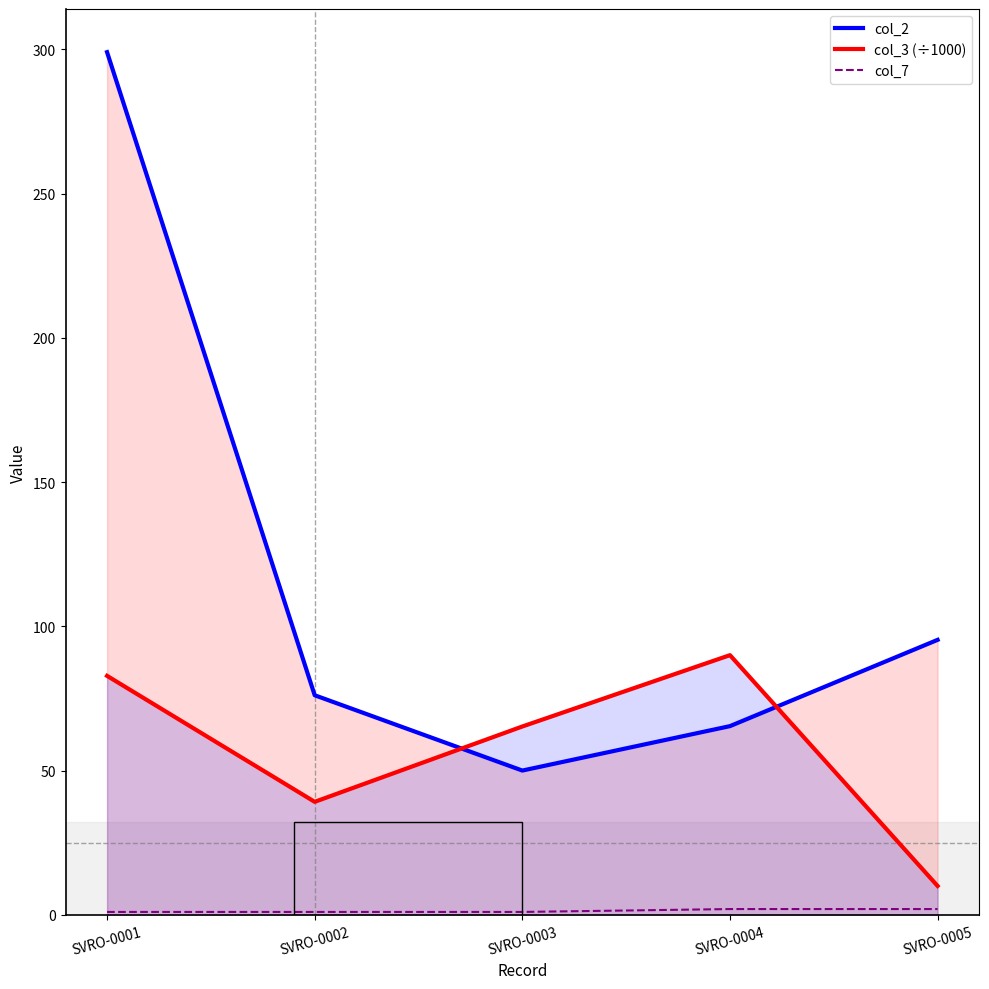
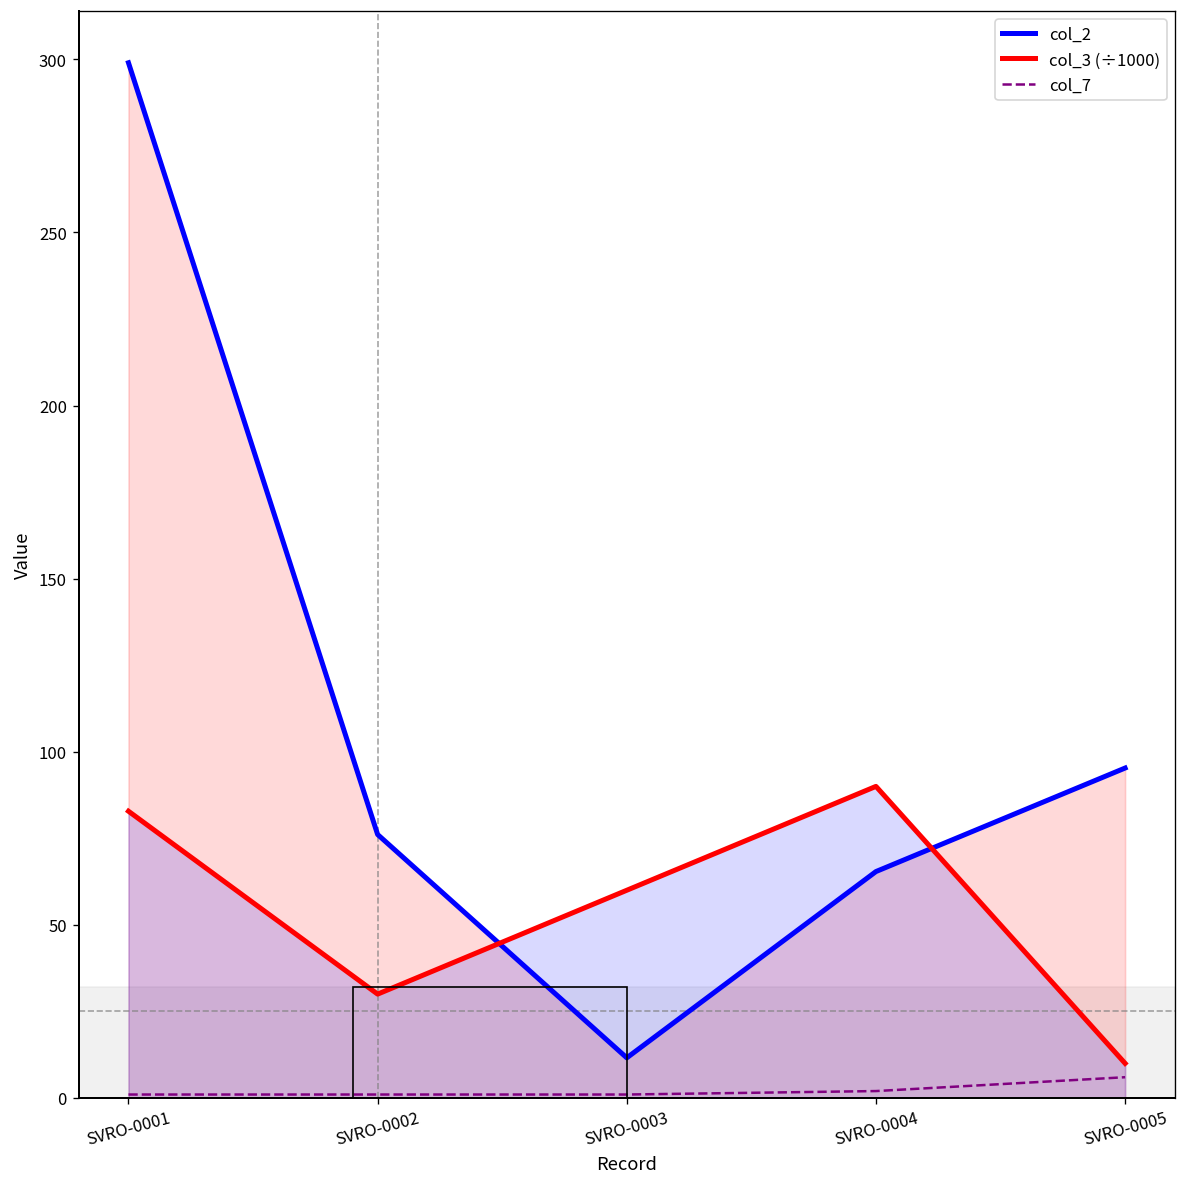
  {
    "col_2": {
      "SVRO-0001": 299,
      "SVRO-0002": 76,
-     "SVRO-0003": 50,
+     "SVRO-0003": 12,
      "SVRO-0004": 65,
      "SVRO-0005": 95
    },
    "col_3 (÷1000)": {
      "SVRO-0001": 83,
-     "SVRO-0002": 39,
-     "SVRO-0003": 65,
+     "SVRO-0002": 30,
+     "SVRO-0003": 60,
      "SVRO-0004": 90,
      "SVRO-0005": 10
    },
    "col_7": {
      "SVRO-0001": 1,
      "SVRO-0002": 1,
      "SVRO-0003": 1,
      "SVRO-0004": 2,
-     "SVRO-0005": 2
+     "SVRO-0005": 6
    }
  }
